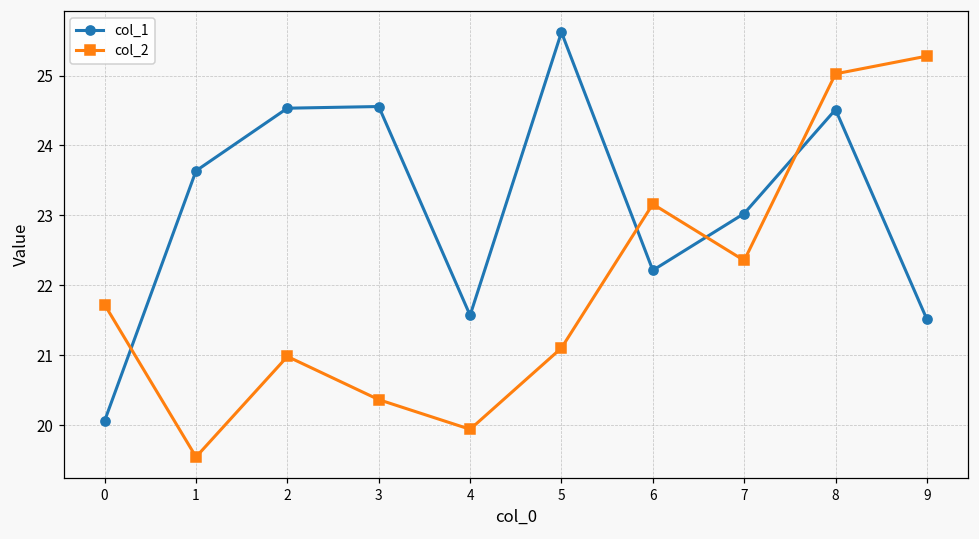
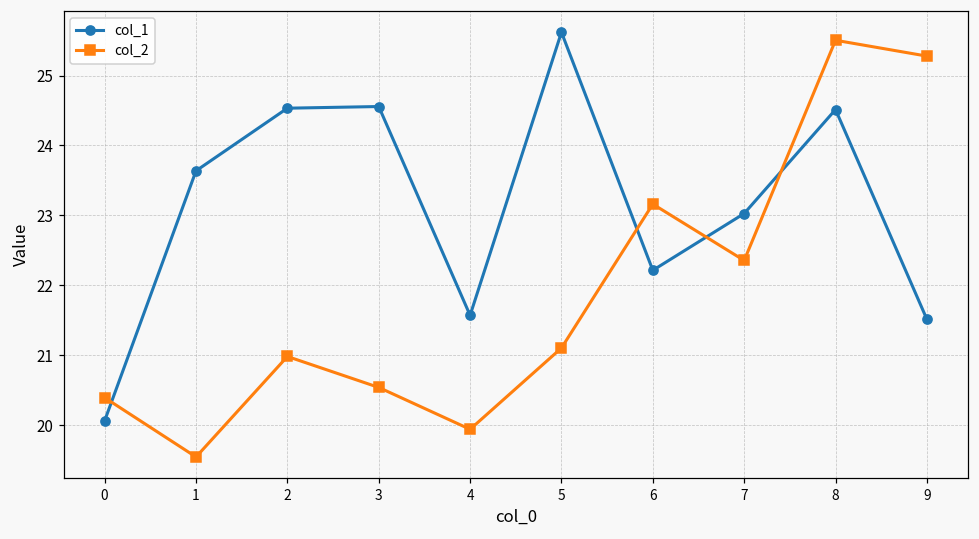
  {
    "col_1": {
      "0": 20.1,
      "1": 23.6,
      "2": 24.5,
      "3": 24.6,
      "4": 21.6,
      "5": 25.6,
      "6": 22.2,
      "7": 23.0,
      "8": 24.5,
      "9": 21.5
    },
    "col_2": {
-     "0": 21.7,
+     "0": 20.4,
      "1": 19.5,
      "2": 21.0,
-     "3": 20.4,
+     "3": 20.5,
      "4": 19.9,
      "5": 21.1,
      "6": 23.2,
      "7": 22.4,
-     "8": 25.0,
+     "8": 25.5,
      "9": 25.3
    }
  }
